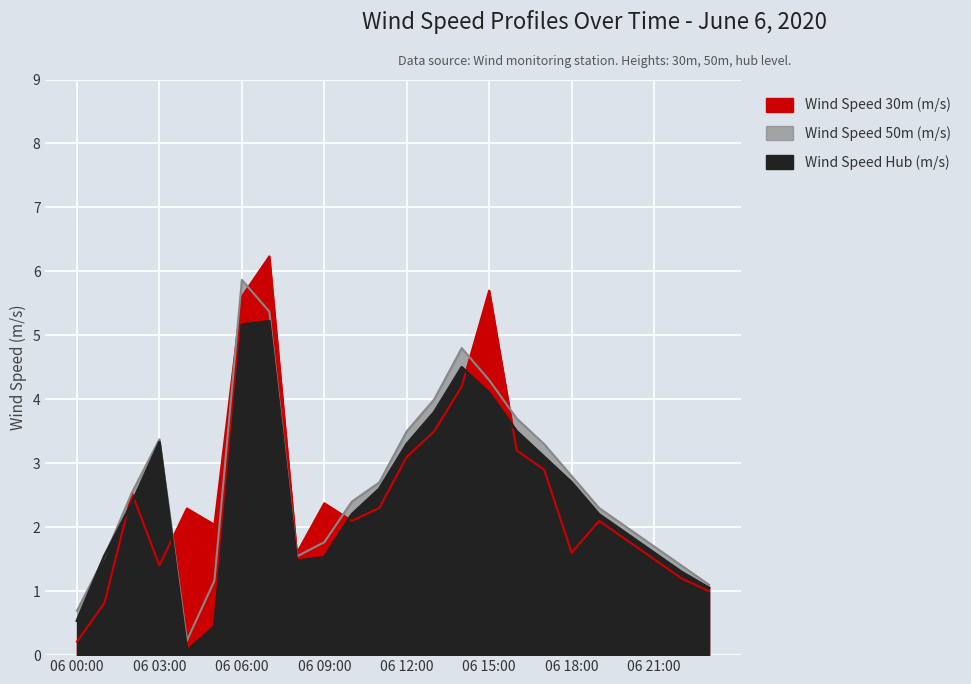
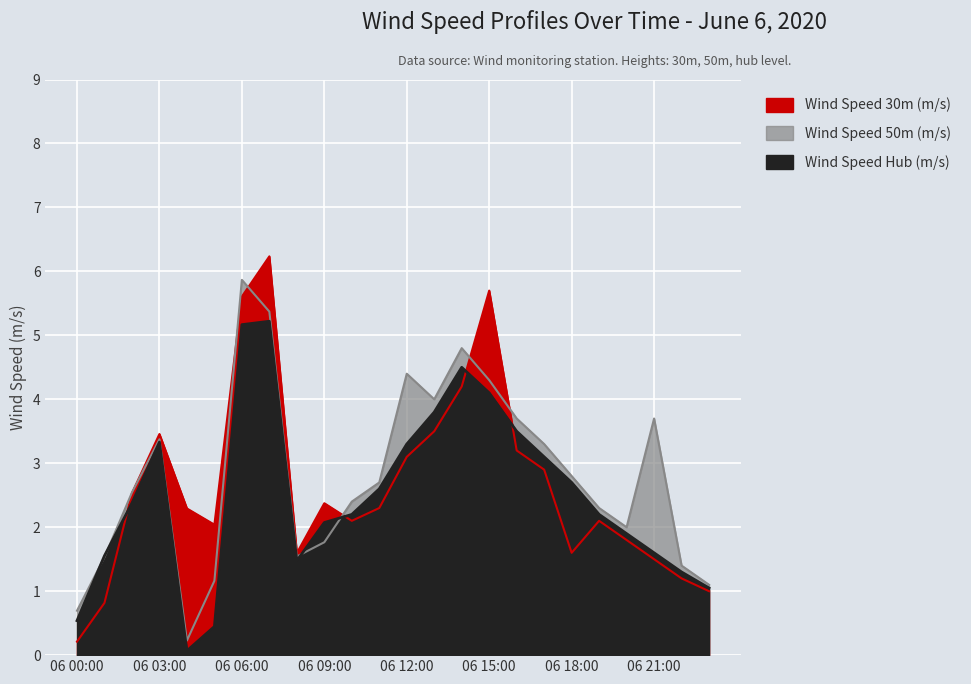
  {
    "Wind Speed 30m (m/s)": {
      "06 00:00": 0.2,
-     "06 03:00": 1.4,
+     "06 03:00": 3.5,
      "06 06:00": 5.6,
      "06 09:00": 2.4,
      "06 12:00": 3.1,
      "06 15:00": 5.7,
      "06 18:00": 1.6,
      "06 21:00": 1.5
    },
    "Wind Speed 50m (m/s)": {
      "06 00:00": 0.7,
      "06 03:00": 3.4,
      "06 06:00": 5.9,
      "06 09:00": 1.8,
-     "06 12:00": 3.5,
+     "06 12:00": 4.4,
      "06 15:00": 4.3,
      "06 18:00": 2.8,
-     "06 21:00": 1.7
+     "06 21:00": 3.7
    },
    "Wind Speed Hub (m/s)": {
      "06 00:00": 0.5,
      "06 03:00": 3.3,
      "06 06:00": 5.2,
-     "06 09:00": 1.5,
+     "06 09:00": 2.1,
      "06 12:00": 3.3,
      "06 15:00": 4.1,
      "06 18:00": 2.7,
      "06 21:00": 1.6
    }
  }
